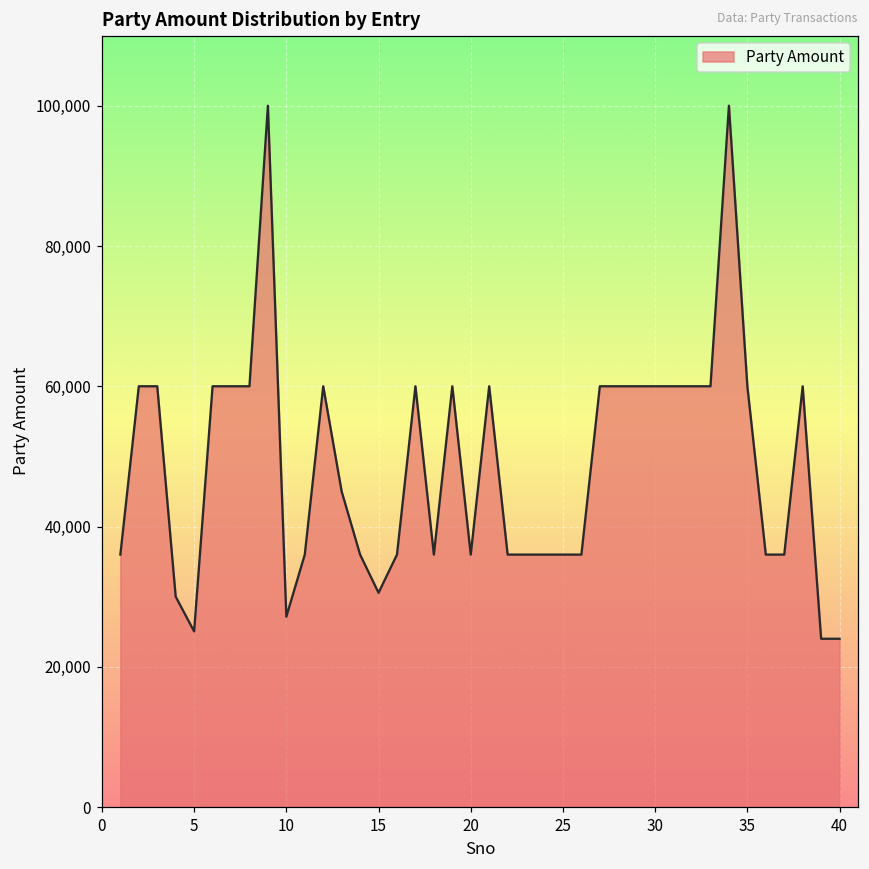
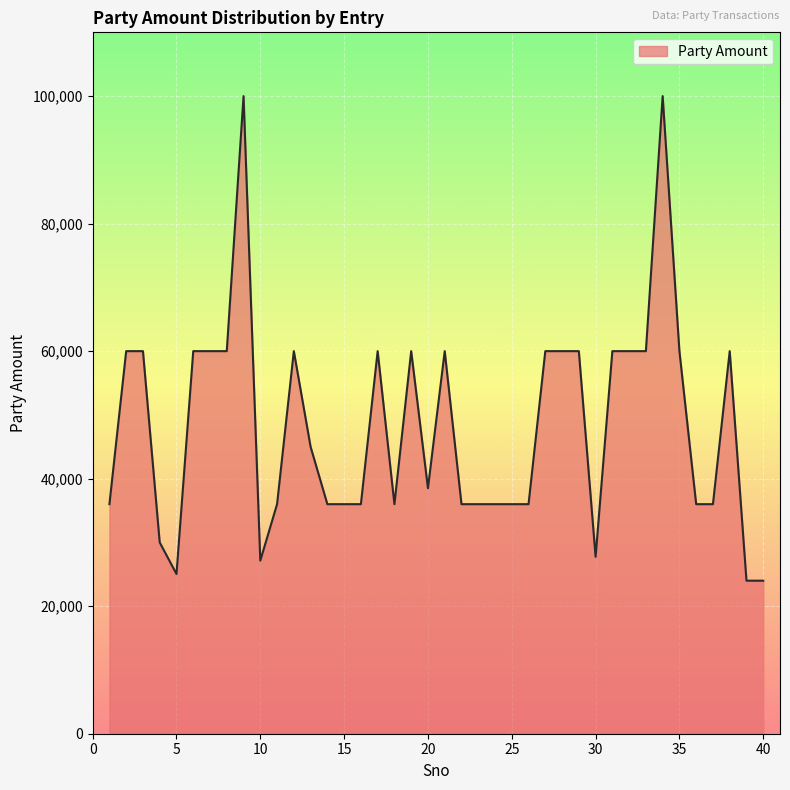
  {
    "5": "25,000",
    "10": "27,000",
-   "15": "31,000",
-   "20": "36,000",
+   "15": "36,000",
+   "20": "39,000",
    "25": "36,000",
-   "30": "60,000",
+   "30": "28,000",
    "35": "60,000",
    "40": "24,000"
  }
